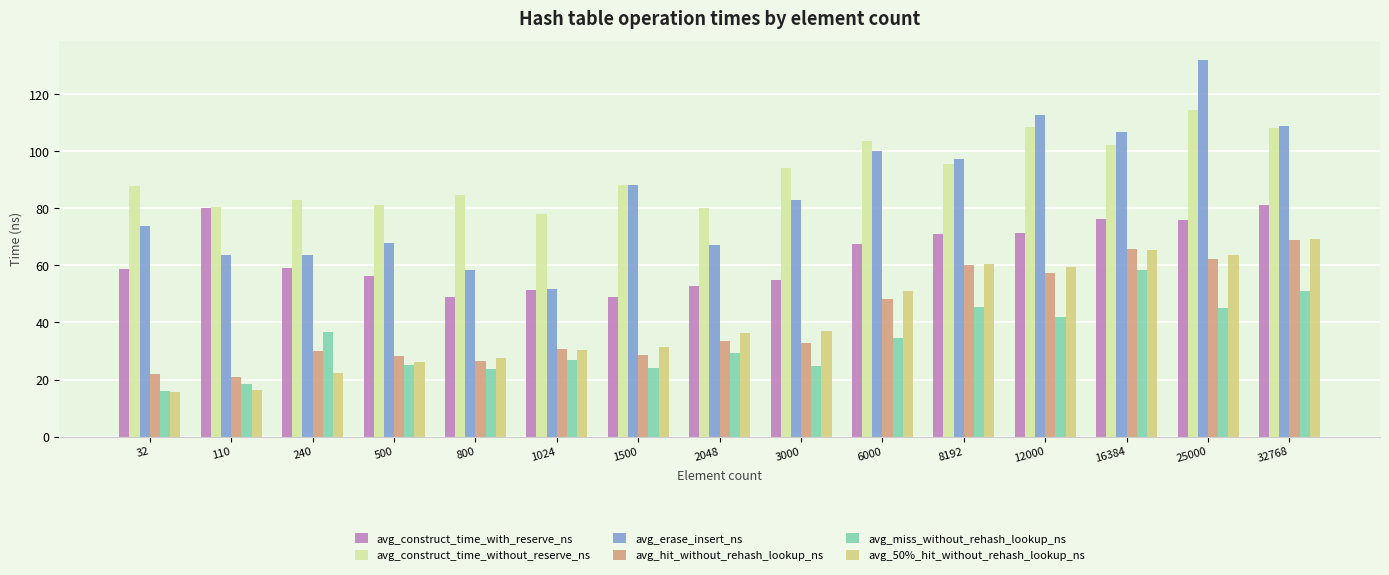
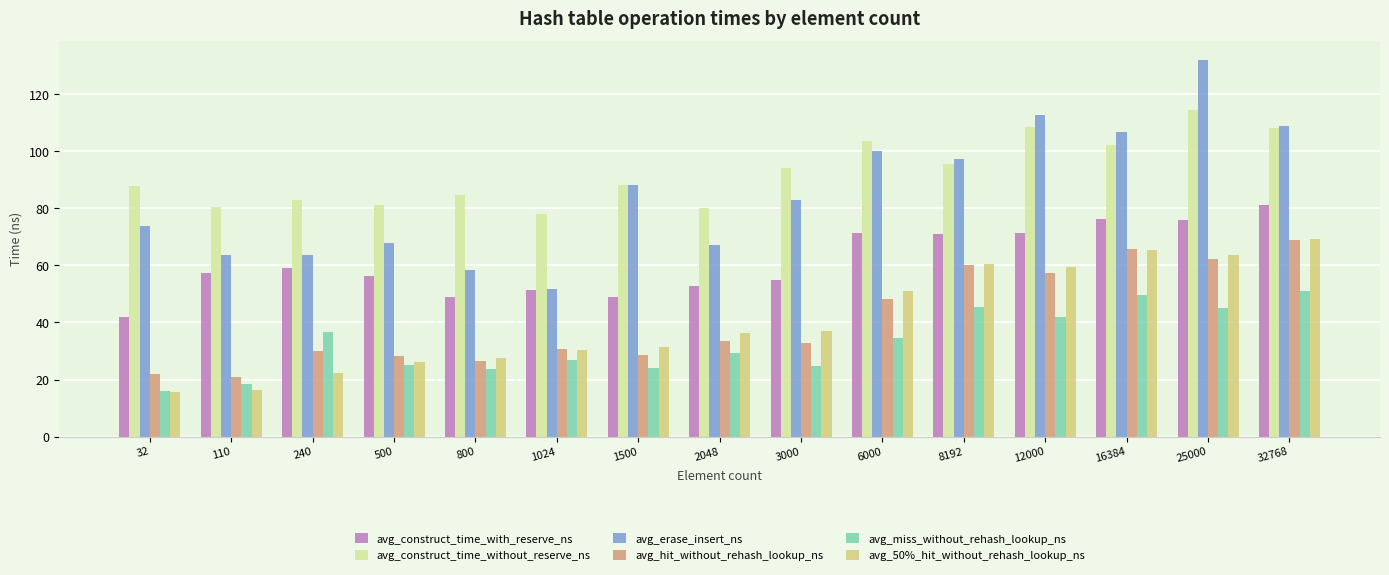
  {
    "avg_construct_time_with_reserve_ns": {
-     "32": 59,
-     "110": 80,
+     "32": 42,
+     "110": 57,
      "240": 59,
      "500": 56,
      "800": 49,
      "1024": 51,
      "1500": 49,
      "2048": 53,
      "3000": 55,
-     "6000": 68,
+     "6000": 71,
      "8192": 71,
      "12000": 72,
      "16384": 76,
      "25000": 76,
      "32768": 81
    },
    "avg_erase_insert_ns": {
      "32": 74,
      "110": 64,
      "240": 64,
      "500": 68,
      "800": 59,
      "1024": 52,
      "1500": 88,
      "2048": 67,
      "3000": 83,
      "6000": 100,
      "8192": 97,
      "12000": 113,
      "16384": 107,
      "25000": 132,
      "32768": 109
    },
    "avg_miss_without_rehash_lookup_ns": {
      "32": 16,
      "110": 18,
      "240": 37,
      "500": 25,
      "800": 24,
      "1024": 27,
      "1500": 24,
      "2048": 29,
      "3000": 25,
      "6000": 35,
      "8192": 45,
      "12000": 42,
-     "16384": 58,
+     "16384": 50,
      "25000": 45,
      "32768": 51
    }
  }
